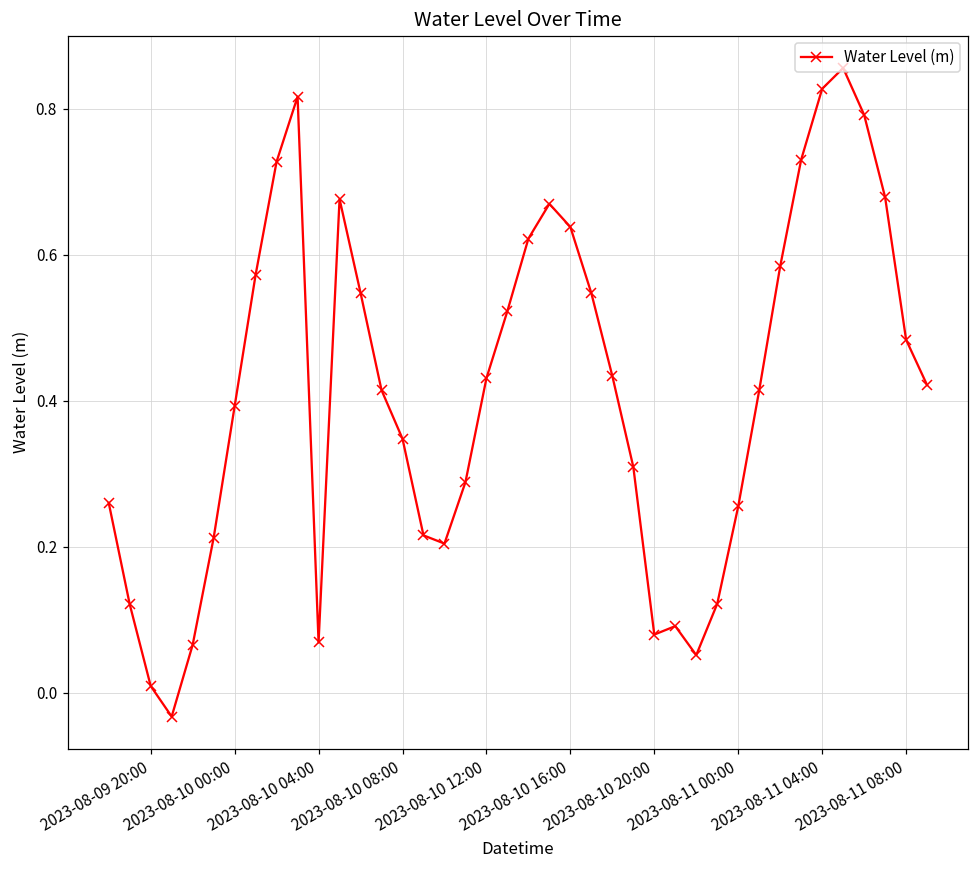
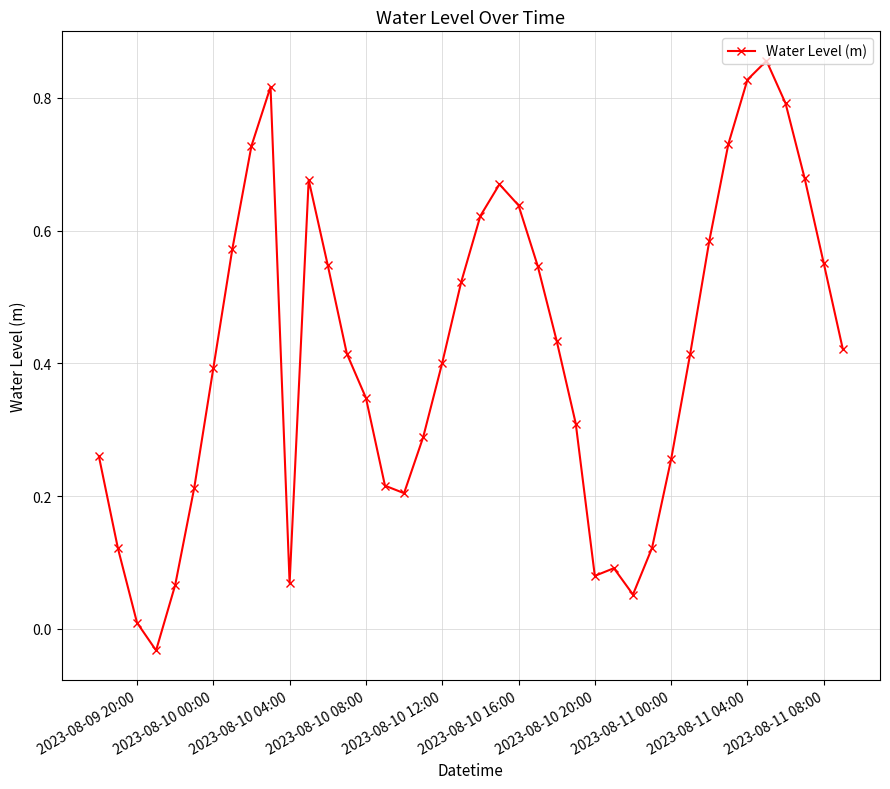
  {
    "2023-08-09 20:00": 0.01,
    "2023-08-10 00:00": 0.39,
    "2023-08-10 04:00": 0.07,
    "2023-08-10 08:00": 0.35,
-   "2023-08-10 12:00": 0.43,
+   "2023-08-10 12:00": 0.40,
    "2023-08-10 16:00": 0.64,
    "2023-08-10 20:00": 0.08,
    "2023-08-11 00:00": 0.26,
    "2023-08-11 04:00": 0.83,
-   "2023-08-11 08:00": 0.48
+   "2023-08-11 08:00": 0.55
  }
